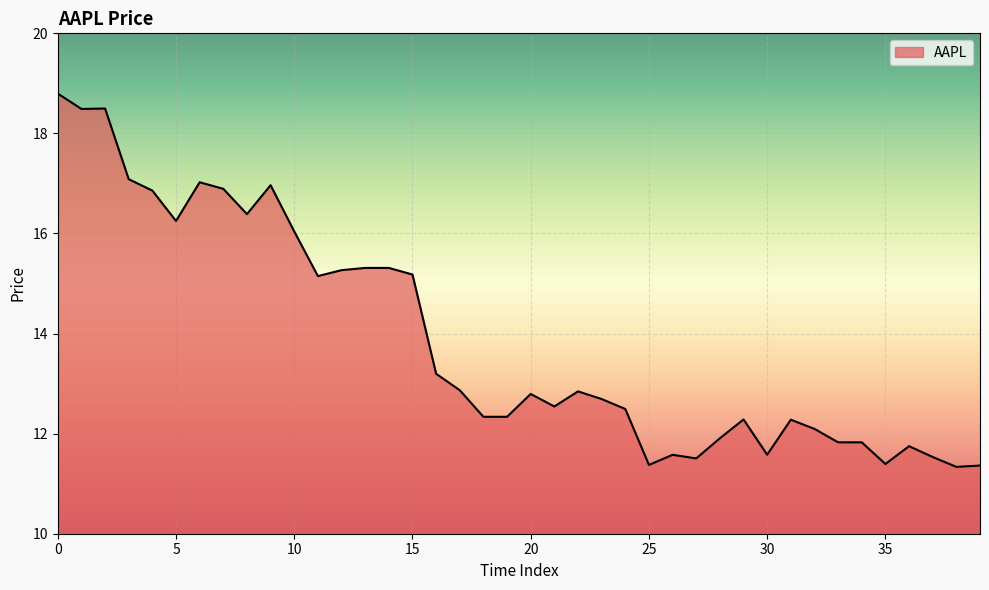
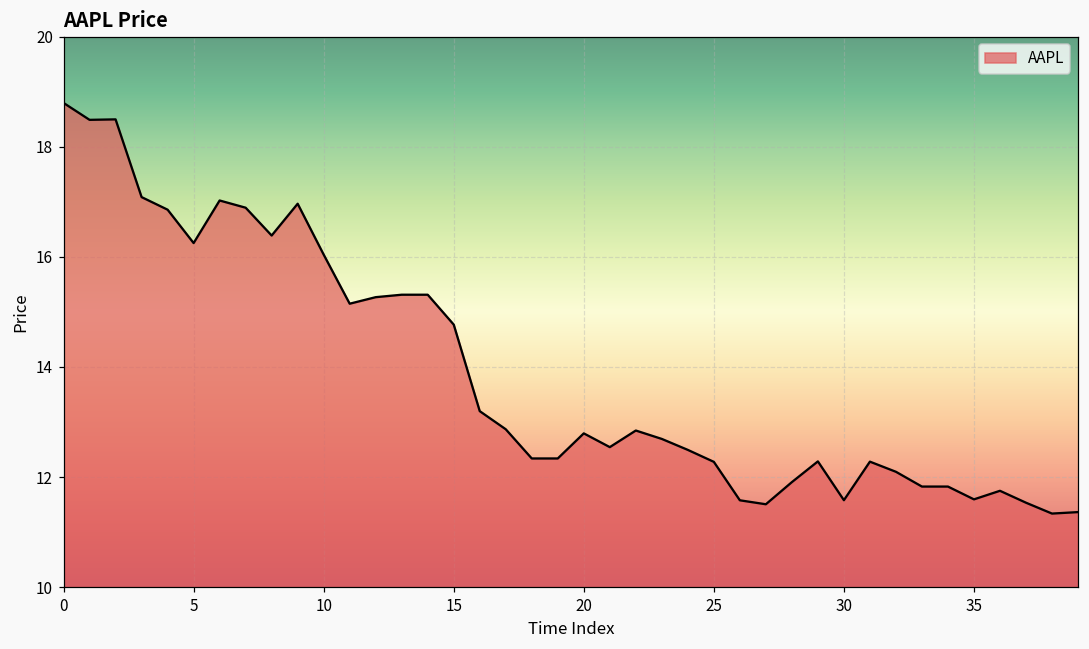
  {
    "0": 18.8,
    "5": 16.3,
    "10": 16.0,
-   "15": 15.2,
+   "15": 14.8,
    "20": 12.8,
-   "25": 11.4,
+   "25": 12.3,
    "30": 11.6,
-   "35": 11.4
+   "35": 11.6
  }
